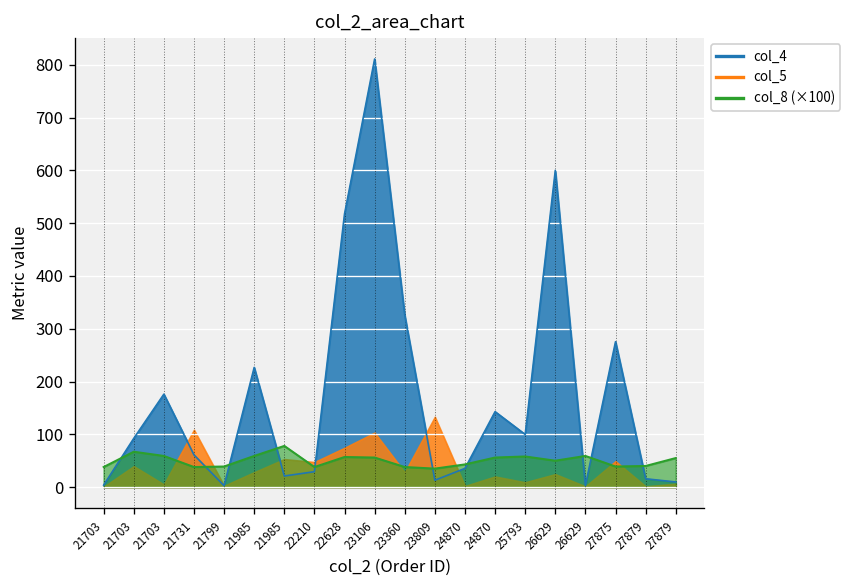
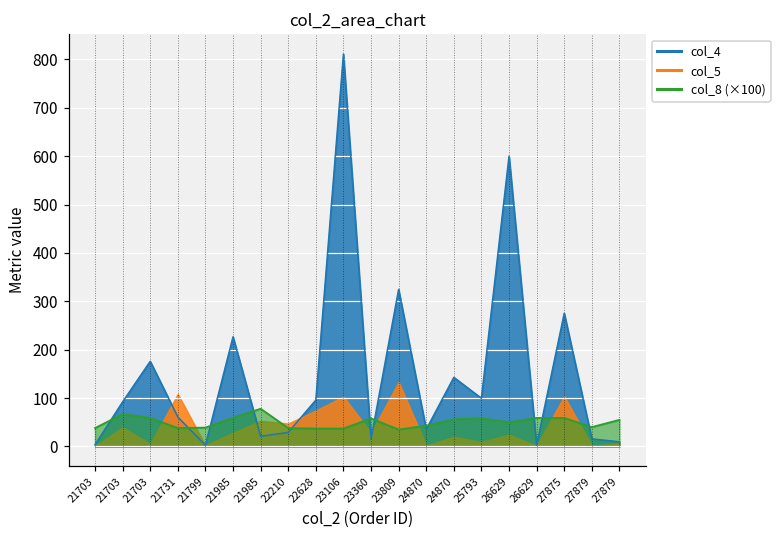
  {
    "col_4": {
      "21731": 60,
      "22210": 30,
-     "22628": 520,
+     "22628": 100,
      "23106": 810,
-     "23360": 330,
-     "23809": 10,
+     "23360": 20,
+     "23809": 320,
      "25793": 100,
      "27875": 280
    },
    "col_5": {
      "21731": 110,
      "22210": 50,
      "22628": 70,
      "23106": 100,
      "23360": 30,
      "23809": 130,
      "25793": 10,
-     "27875": 50
+     "27875": 100
    },
    "col_8 (×100)": {
      "21731": 40,
      "21799": 40,
      "22210": 40,
-     "22628": 60,
-     "23106": 60,
-     "23360": 40,
+     "22628": 40,
+     "23106": 40,
+     "23360": 60,
      "23809": 40,
      "25793": 60,
-     "27875": 40
+     "27875": 60
    }
  }
